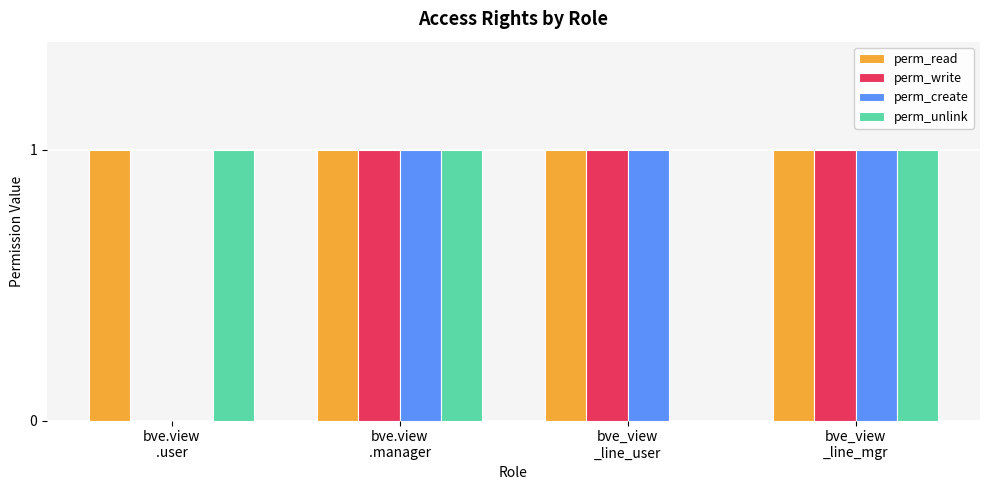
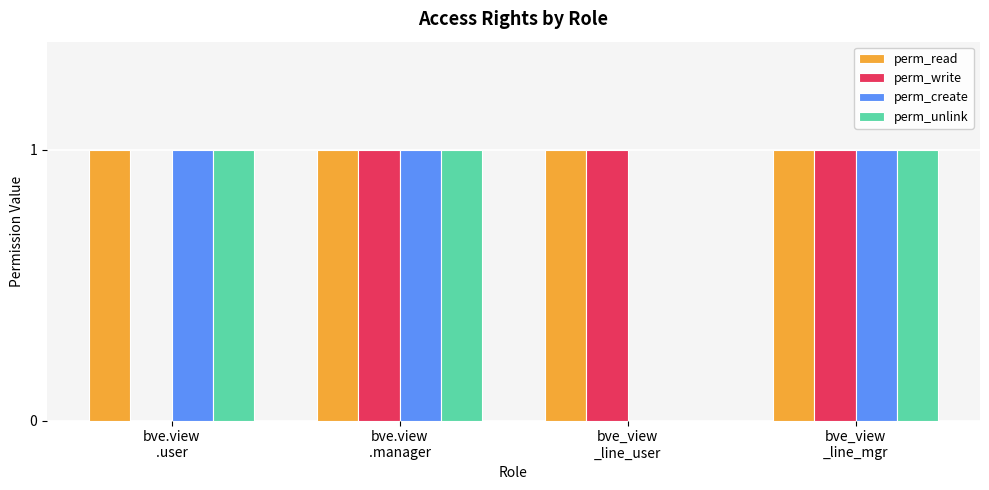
  {
    "perm_read": {
      "bve.view .user": 1,
      "bve.view .manager": 1,
      "bve_view _line_user": 1,
      "bve_view _line_mgr": 1
    },
    "perm_write": {
      "bve.view .user": 0,
      "bve.view .manager": 1,
      "bve_view _line_user": 1,
      "bve_view _line_mgr": 1
    },
    "perm_create": {
-     "bve.view .user": 0,
+     "bve.view .user": 1,
      "bve.view .manager": 1,
-     "bve_view _line_user": 1,
+     "bve_view _line_user": 0,
      "bve_view _line_mgr": 1
    },
    "perm_unlink": {
      "bve.view .user": 1,
      "bve.view .manager": 1,
      "bve_view _line_user": 0,
      "bve_view _line_mgr": 1
    }
  }
